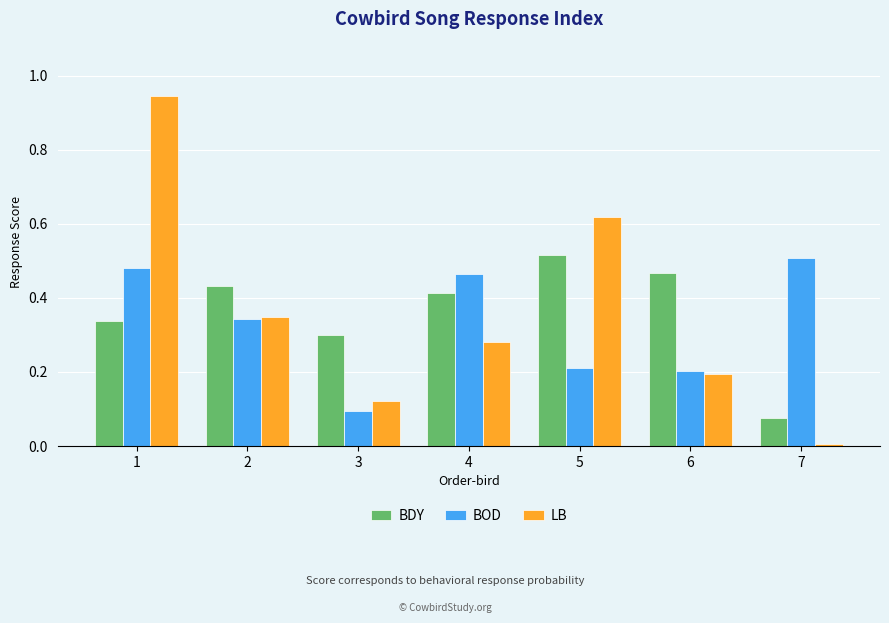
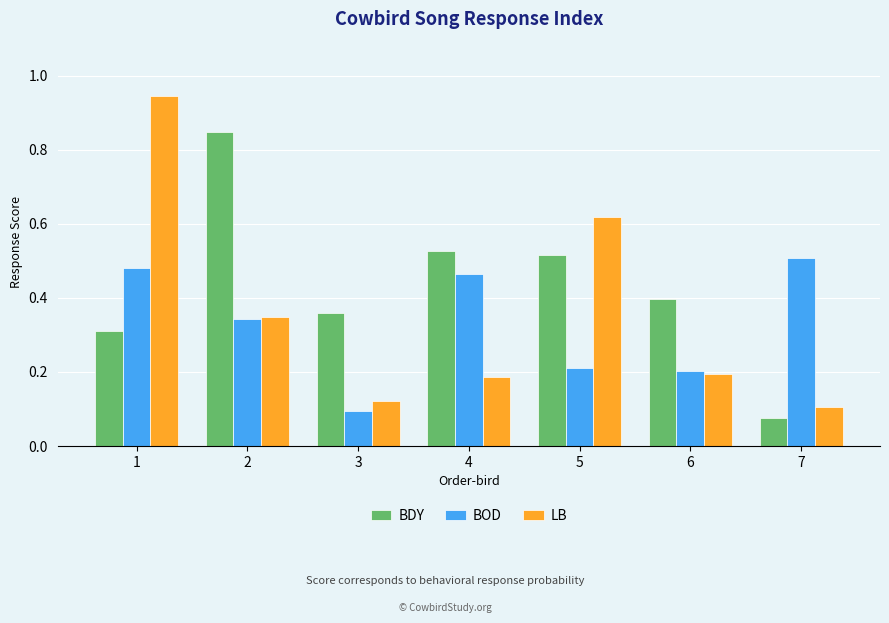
  {
    "BDY": {
-     "1": 0.34,
-     "2": 0.43,
-     "3": 0.30,
-     "4": 0.41,
+     "1": 0.31,
+     "2": 0.85,
+     "3": 0.36,
+     "4": 0.53,
      "5": 0.52,
-     "6": 0.47,
+     "6": 0.40,
      "7": 0.08
    },
    "BOD": {
      "1": 0.48,
      "2": 0.34,
      "3": 0.10,
      "4": 0.46,
      "5": 0.21,
      "6": 0.20,
      "7": 0.51
    },
    "LB": {
      "1": 0.95,
      "2": 0.35,
      "3": 0.12,
-     "4": 0.28,
+     "4": 0.19,
      "5": 0.62,
      "6": 0.20,
-     "7": 0.00
+     "7": 0.11
    }
  }
